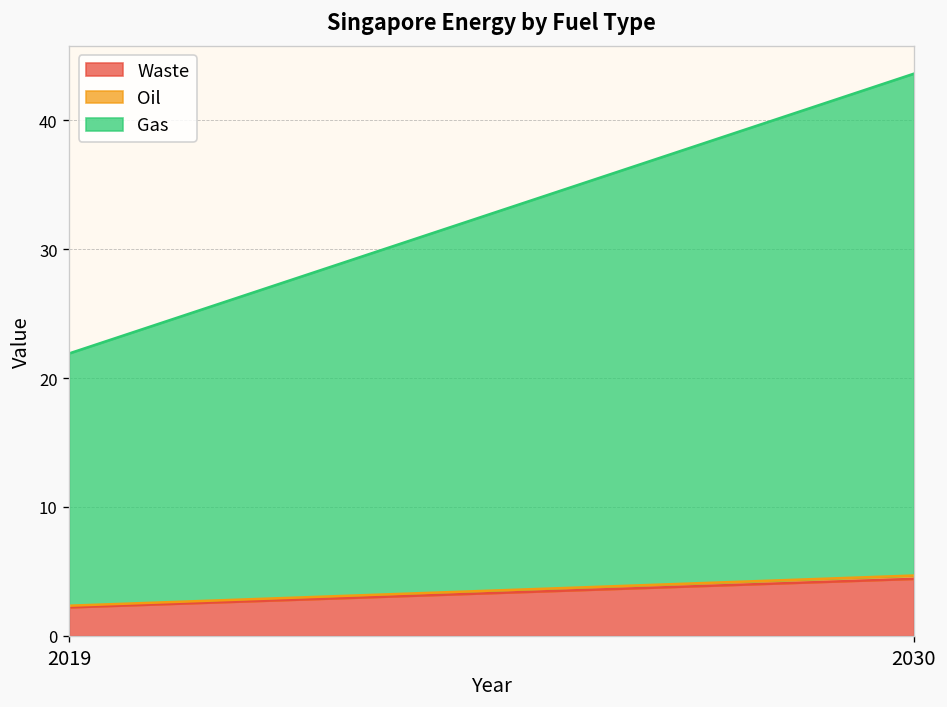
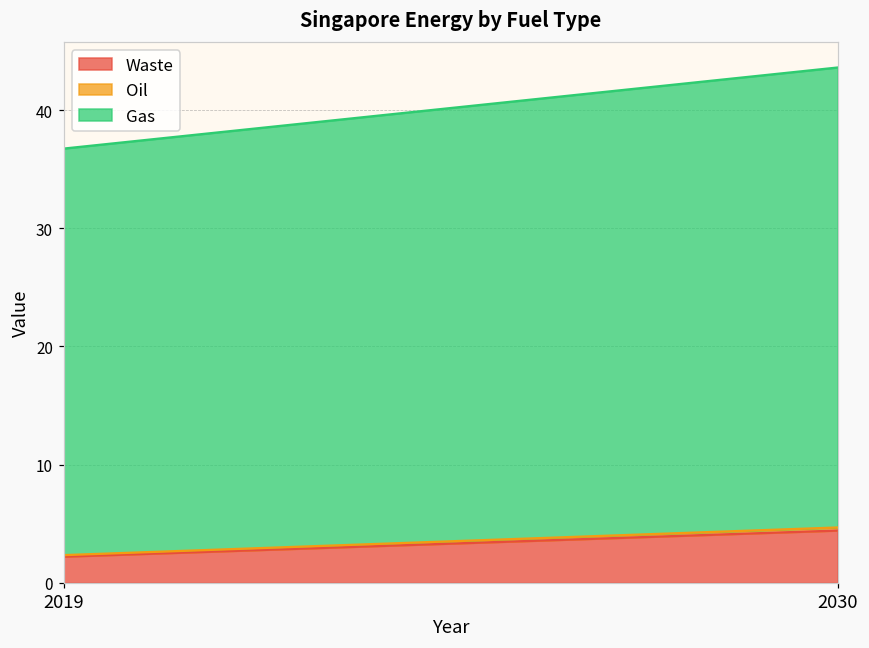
  {
    "Waste": {
      "2030": 4.4
    },
    "Oil": {
      "2030": 0.3
    },
    "Gas": {
-     "2019": 19.6,
+     "2019": 34.4,
      "2030": 38.9
    }
  }
